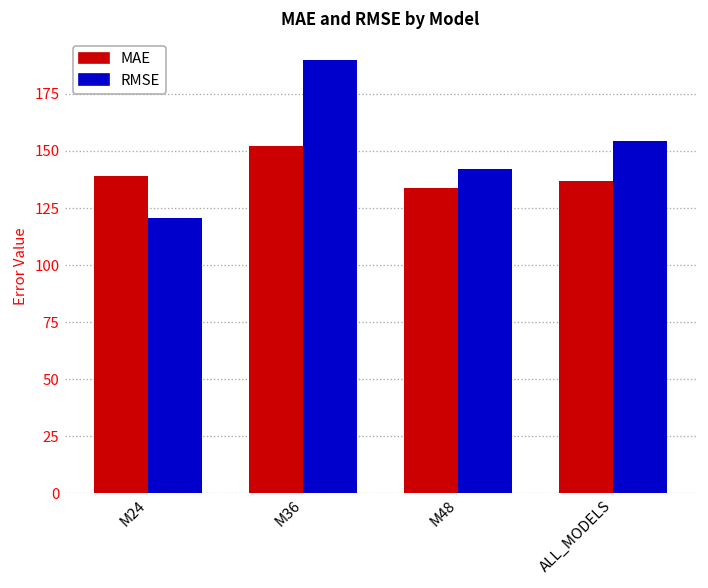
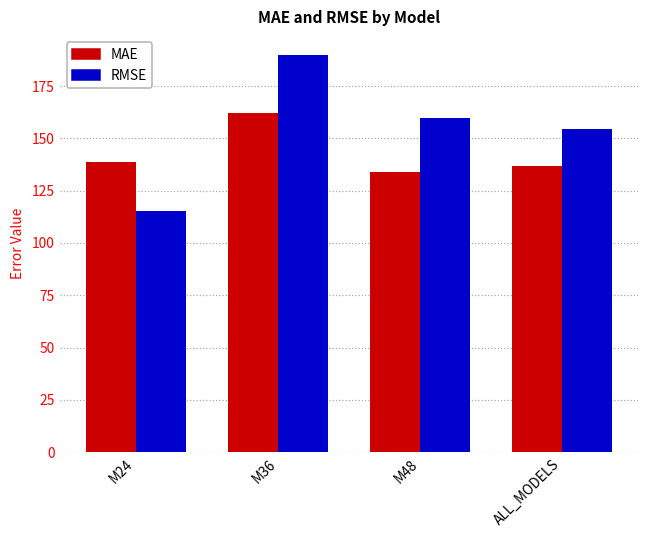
  {
    "MAE": {
      "M24": 139,
-     "M36": 152,
+     "M36": 162,
      "M48": 134,
      "ALL_MODELS": 137
    },
    "RMSE": {
-     "M24": 121,
+     "M24": 115,
      "M36": 190,
-     "M48": 142,
+     "M48": 160,
      "ALL_MODELS": 154
    }
  }
